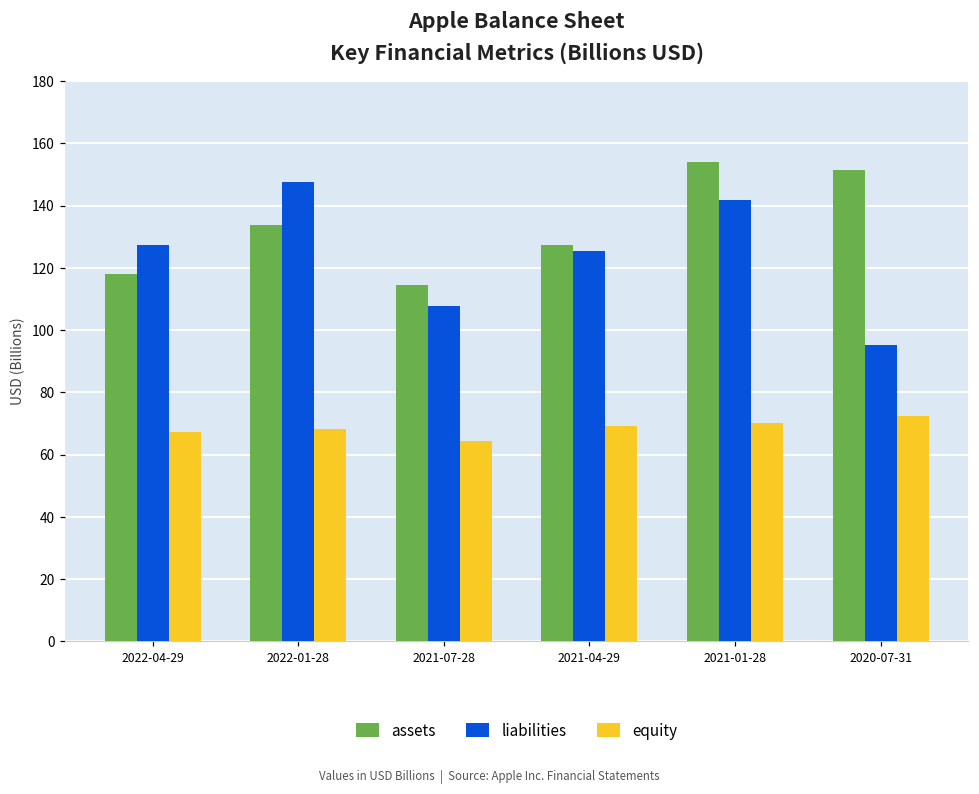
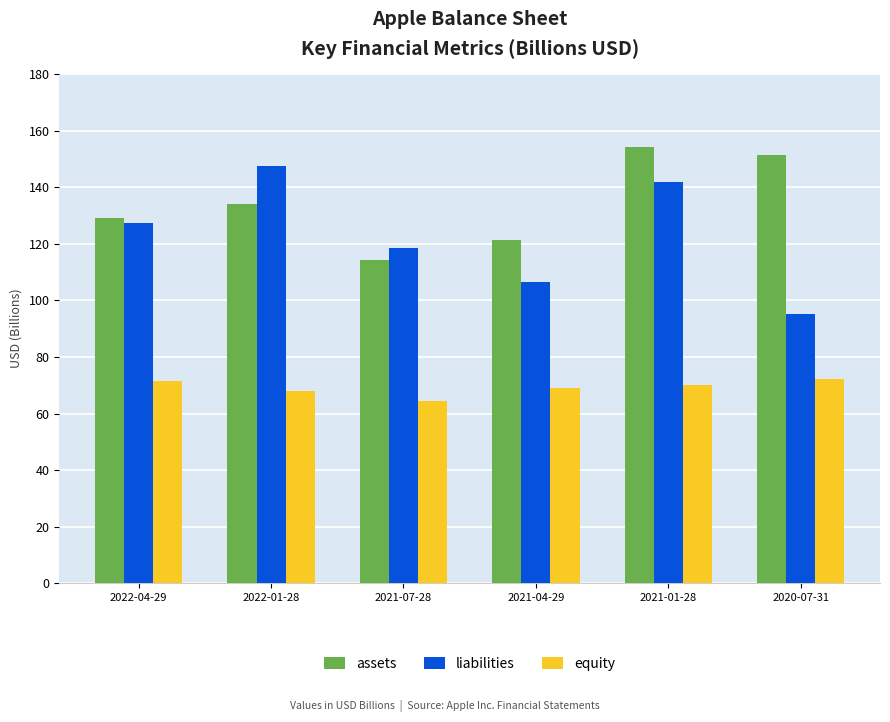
  {
    "assets": {
-     "2022-04-29": 118,
+     "2022-04-29": 129,
      "2022-01-28": 134,
      "2021-07-28": 114,
-     "2021-04-29": 127,
+     "2021-04-29": 121,
      "2021-01-28": 154,
      "2020-07-31": 151
    },
    "liabilities": {
      "2022-04-29": 128,
      "2022-01-28": 148,
-     "2021-07-28": 108,
-     "2021-04-29": 125,
+     "2021-07-28": 118,
+     "2021-04-29": 106,
      "2021-01-28": 142,
      "2020-07-31": 95
    },
    "equity": {
-     "2022-04-29": 67,
+     "2022-04-29": 71,
      "2022-01-28": 68,
      "2021-07-28": 64,
      "2021-04-29": 69,
      "2021-01-28": 70,
      "2020-07-31": 72
    }
  }
